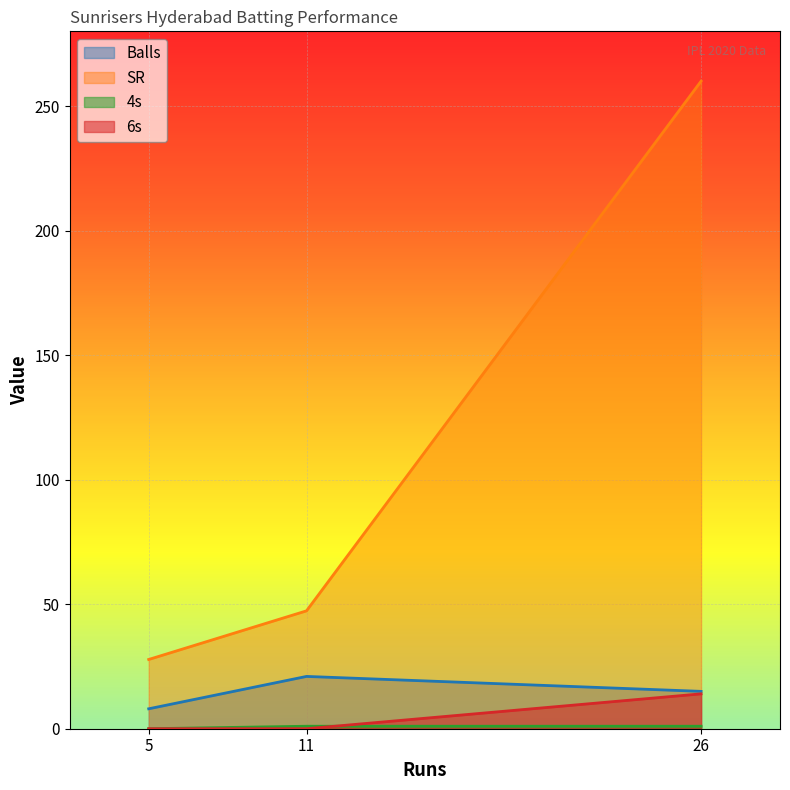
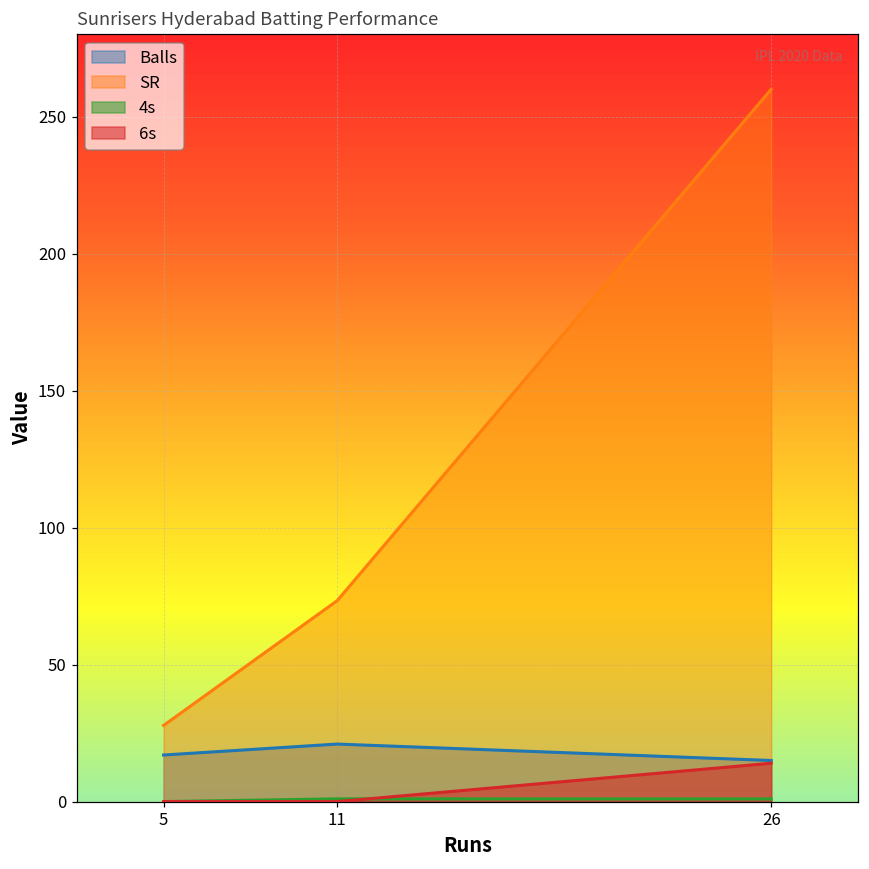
  {
    "Balls": {
-     "5": 8,
+     "5": 17,
      "11": 21
    },
    "SR": {
      "5": 28,
-     "11": 47
+     "11": 73
    },
    "4s": {
      "26": 1
    }
  }
